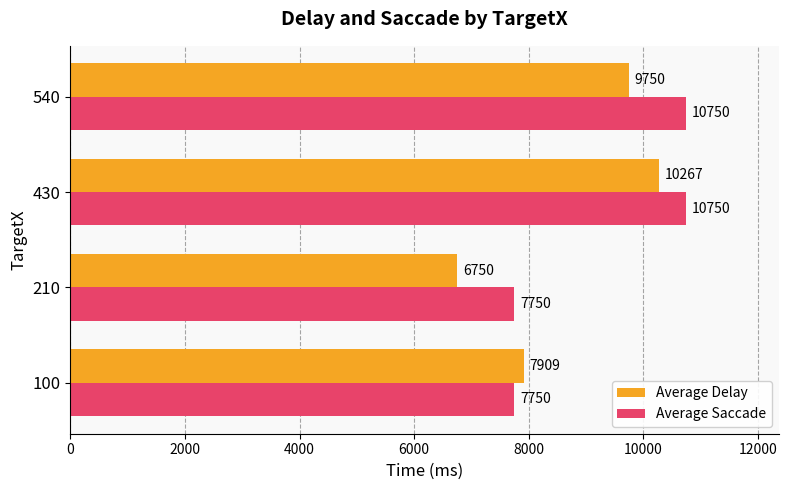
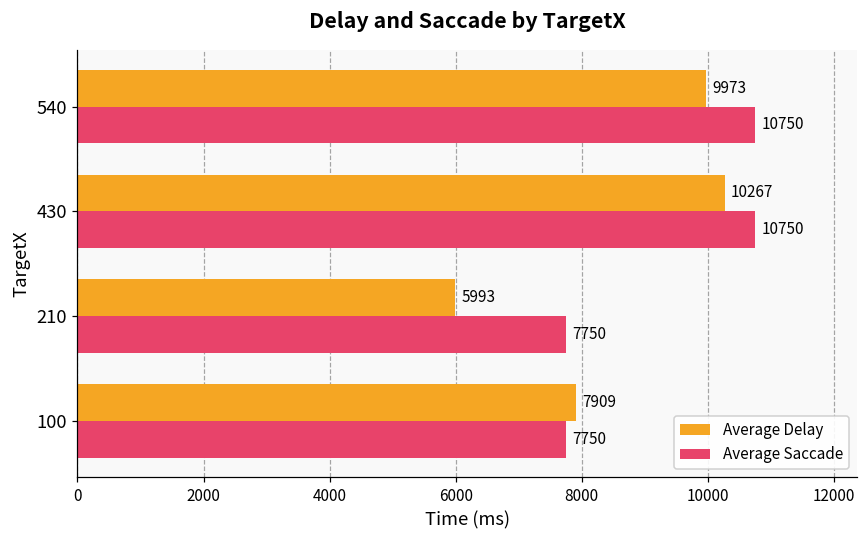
  {
    "Average Delay": {
-     "540": 9750,
+     "540": 9973,
      "430": 10267,
-     "210": 6750,
+     "210": 5993,
      "100": 7909
    },
    "Average Saccade": {
      "540": 10750,
      "430": 10750,
      "210": 7750,
      "100": 7750
    }
  }
